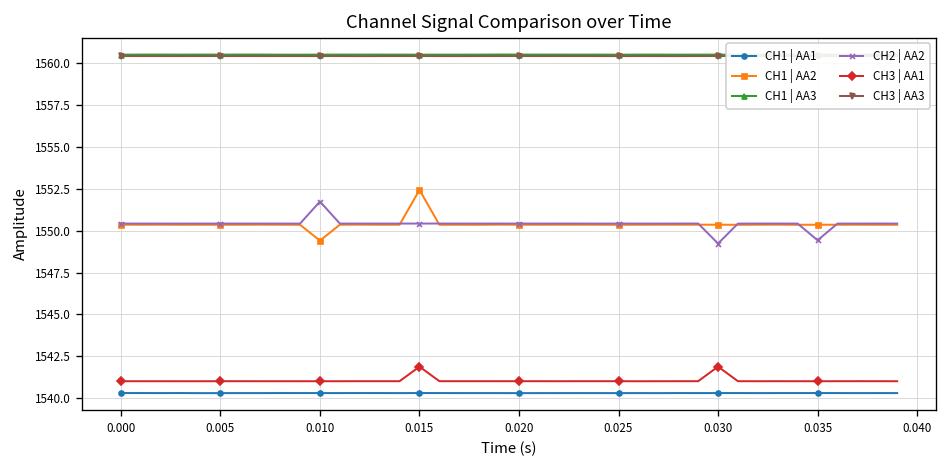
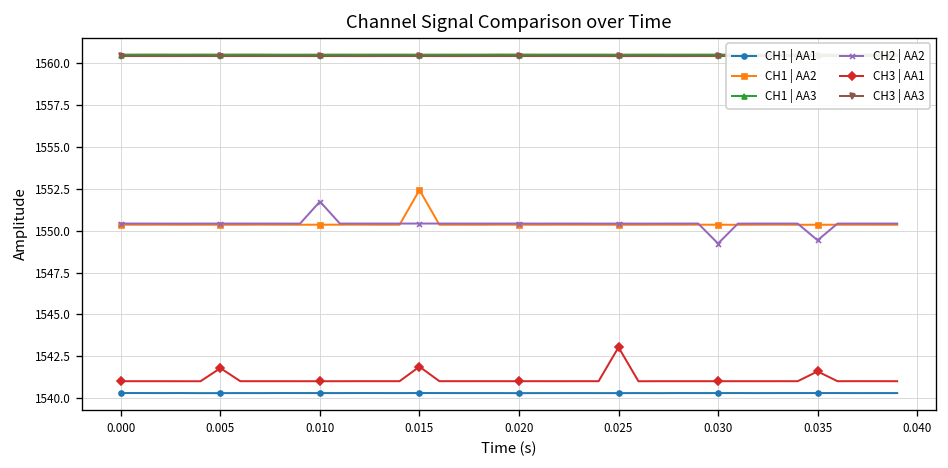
  {
    "CH1 | AA1": {
      "0.000": 1540.3,
      "0.005": 1540.3,
      "0.010": 1540.3,
      "0.015": 1540.3,
      "0.020": 1540.3,
      "0.025": 1540.3,
      "0.030": 1540.3,
      "0.035": 1540.3
    },
    "CH1 | AA2": {
-     "0.010": 1549.4,
+     "0.010": 1550.4,
      "0.015": 1552.4,
      "0.030": 1550.4,
      "0.035": 1550.4
    },
    "CH2 | AA2": {
      "0.010": 1551.7,
      "0.015": 1550.4,
      "0.030": 1549.2,
      "0.035": 1549.4
    },
    "CH3 | AA1": {
      "0.000": 1541.0,
-     "0.005": 1541.0,
+     "0.005": 1541.8,
      "0.010": 1541.0,
      "0.015": 1541.9,
      "0.020": 1541.0,
-     "0.025": 1541.0,
-     "0.030": 1541.9,
-     "0.035": 1541.0
+     "0.025": 1543.0,
+     "0.030": 1541.0,
+     "0.035": 1541.6
    }
  }
